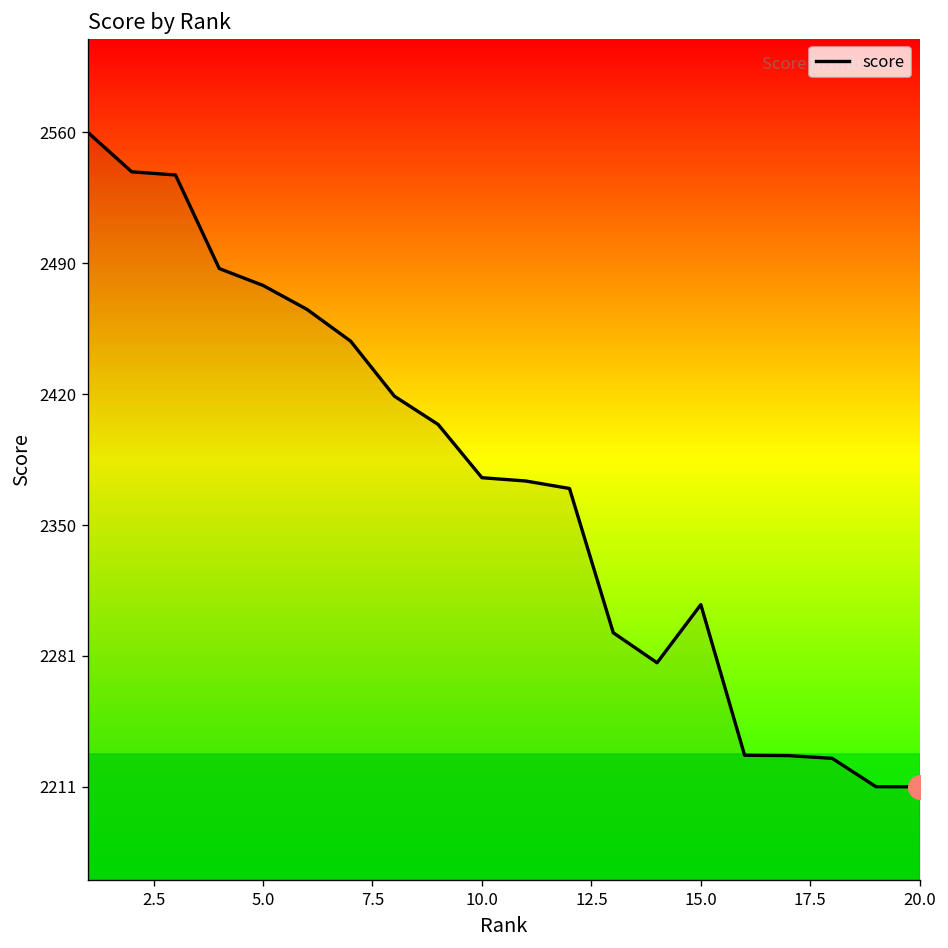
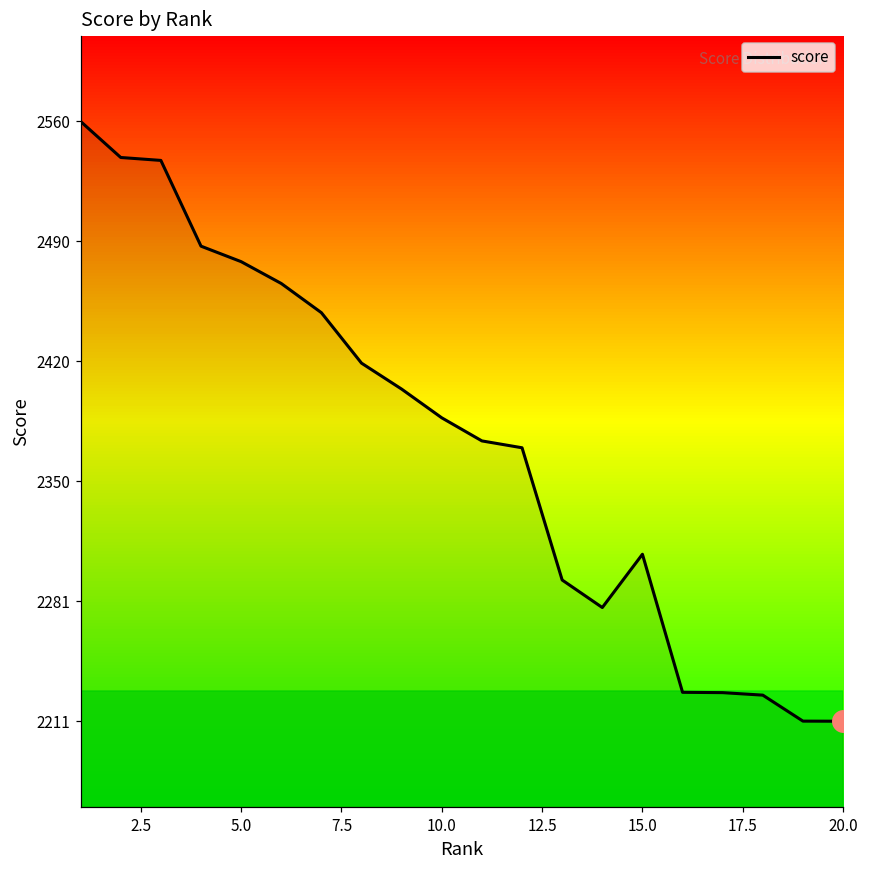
  {
    "score": {
      "5.0": 2479,
-     "10.0": 2376,
+     "10.0": 2388,
      "15.0": 2309
    }
  }
